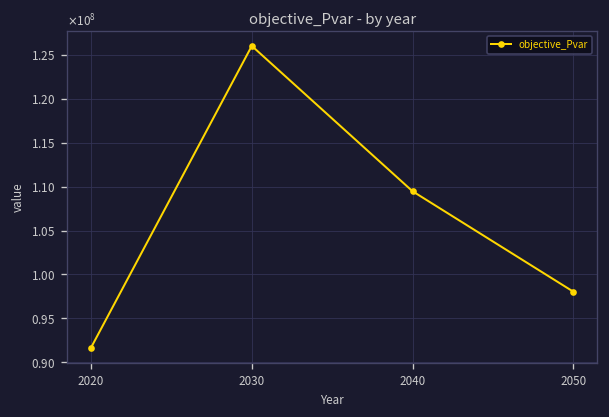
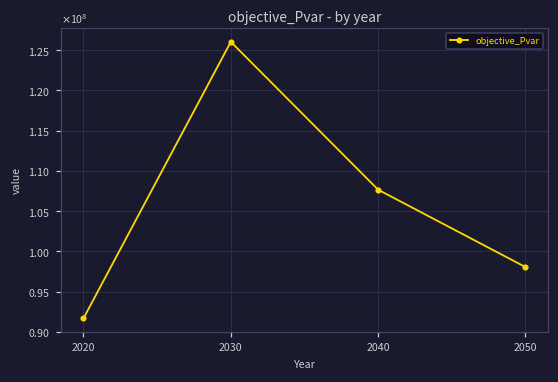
  {
    "2020": 92000000,
    "2030": 126000000,
-   "2040": 109000000,
+   "2040": 108000000,
    "2050": 98000000
  }
